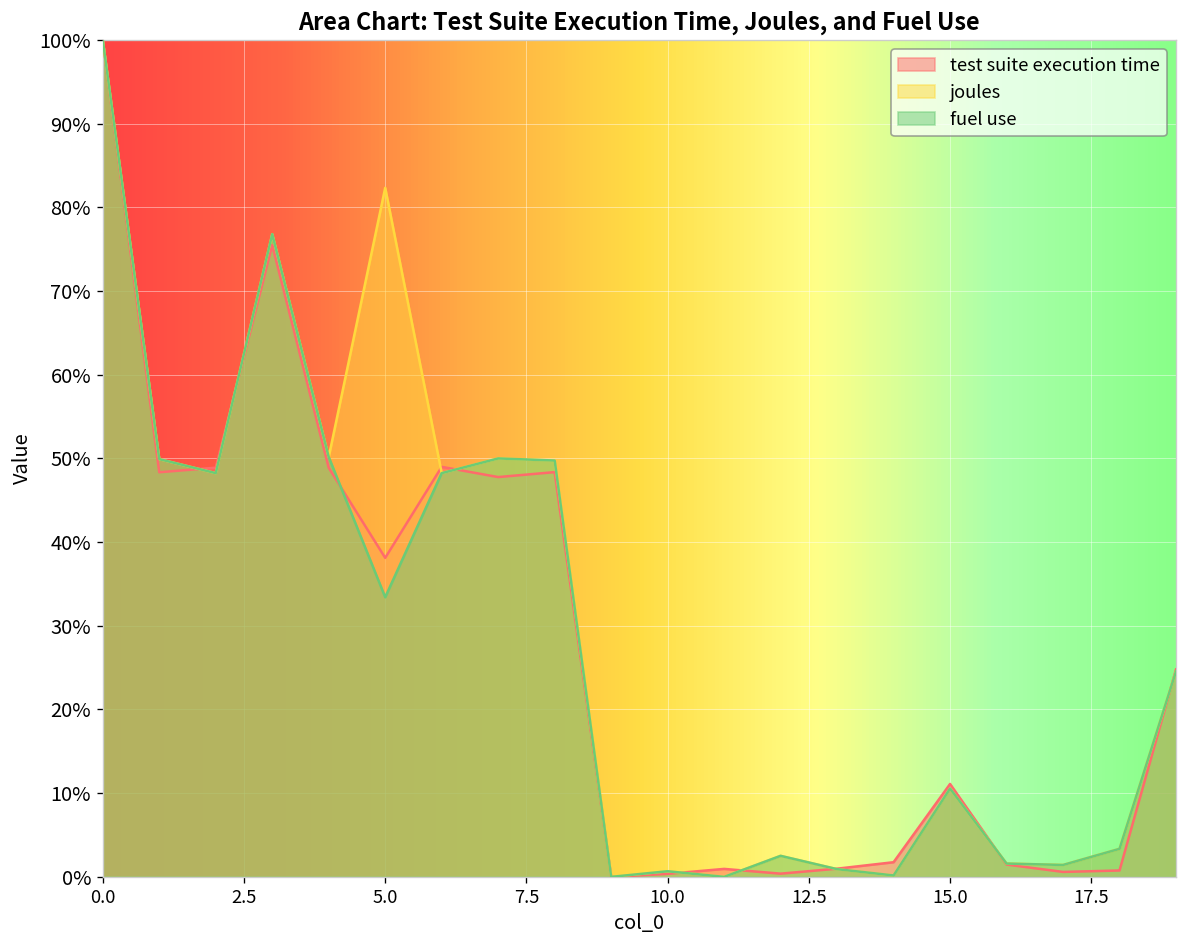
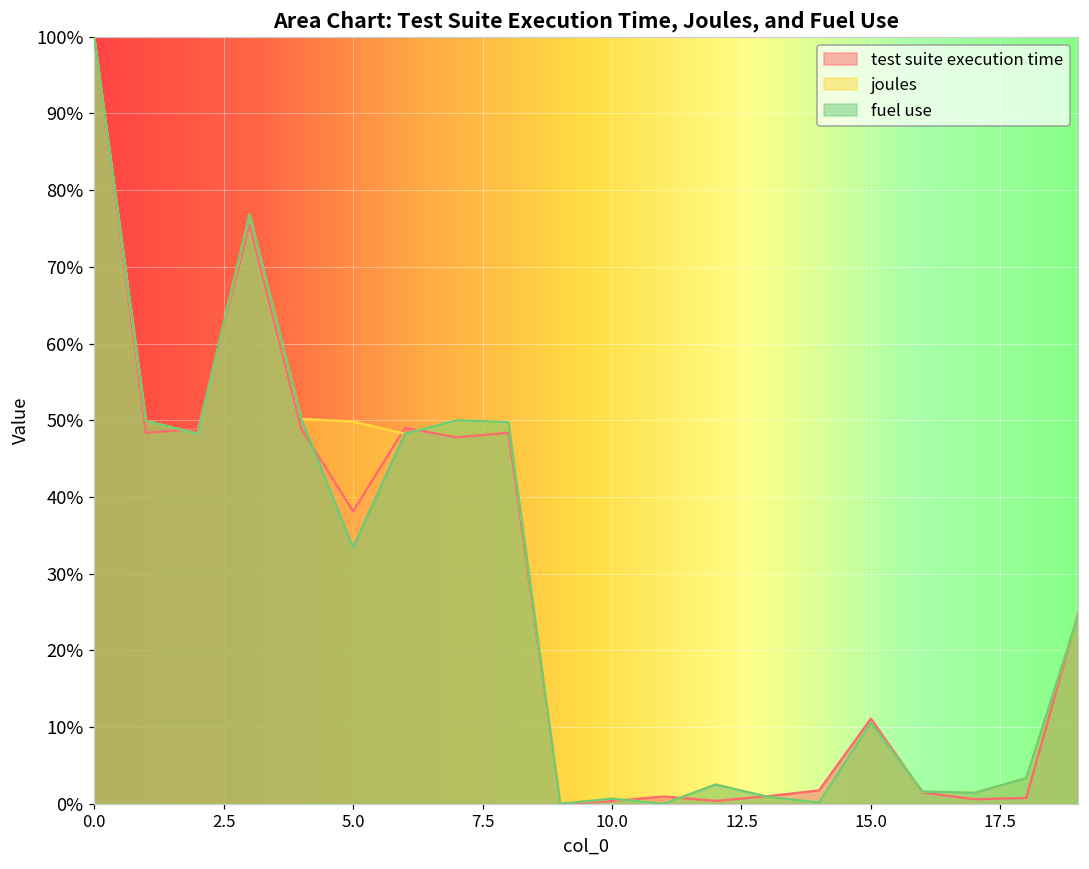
  {
    "test suite execution time": {
      "5.0": "38%",
      "15.0": "11%"
    },
    "joules": {
-     "5.0": "82%"
+     "5.0": "50%"
    },
    "fuel use": {
      "5.0": "33%"
    }
  }
